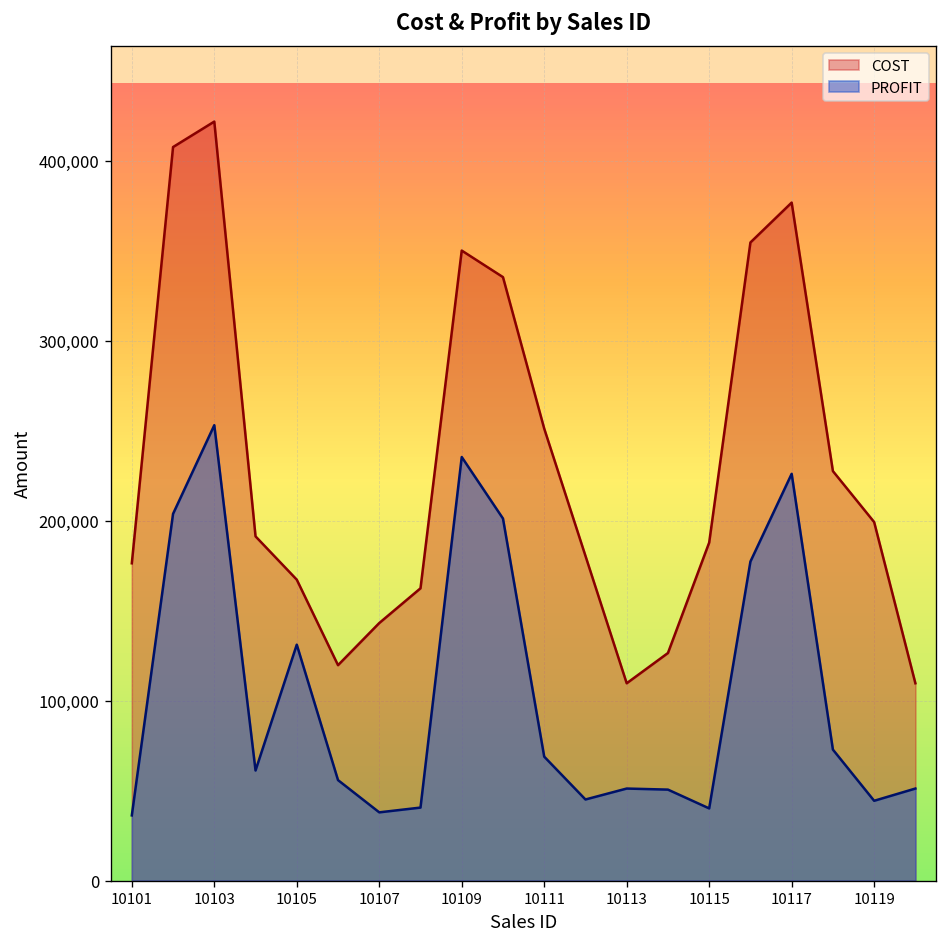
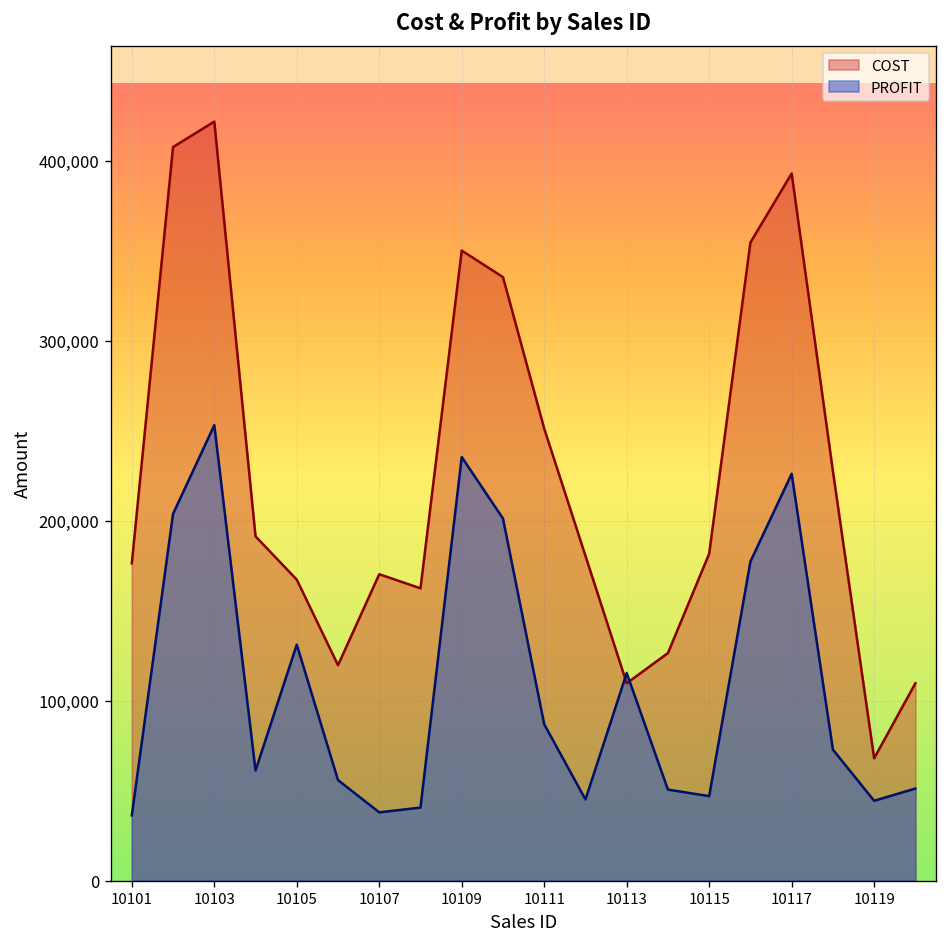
  {
    "COST": {
      "10101": "176,000",
      "10103": "422,000",
      "10105": "167,000",
-     "10107": "143,000",
+     "10107": "170,000",
      "10109": "350,000",
      "10111": "251,000",
      "10113": "110,000",
-     "10115": "188,000",
-     "10117": "377,000",
-     "10119": "199,000"
+     "10115": "182,000",
+     "10117": "393,000",
+     "10119": "68,000"
    },
    "PROFIT": {
      "10101": "36,000",
      "10103": "253,000",
      "10105": "131,000",
      "10107": "38,000",
      "10109": "235,000",
-     "10111": "69,000",
-     "10113": "51,000",
-     "10115": "40,000",
+     "10111": "87,000",
+     "10113": "115,000",
+     "10115": "47,000",
      "10117": "226,000",
      "10119": "44,000"
    }
  }
